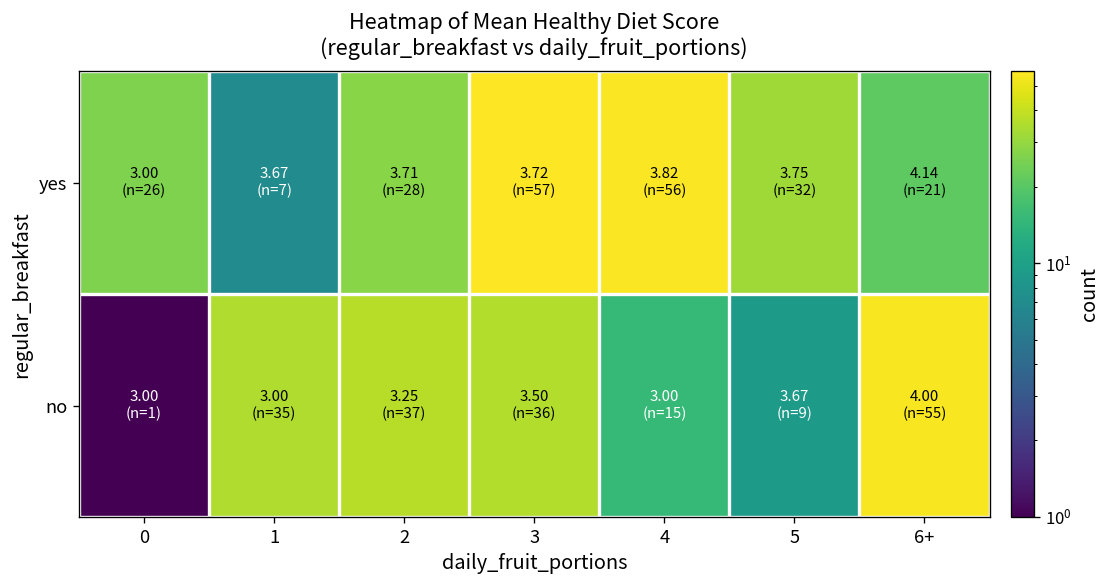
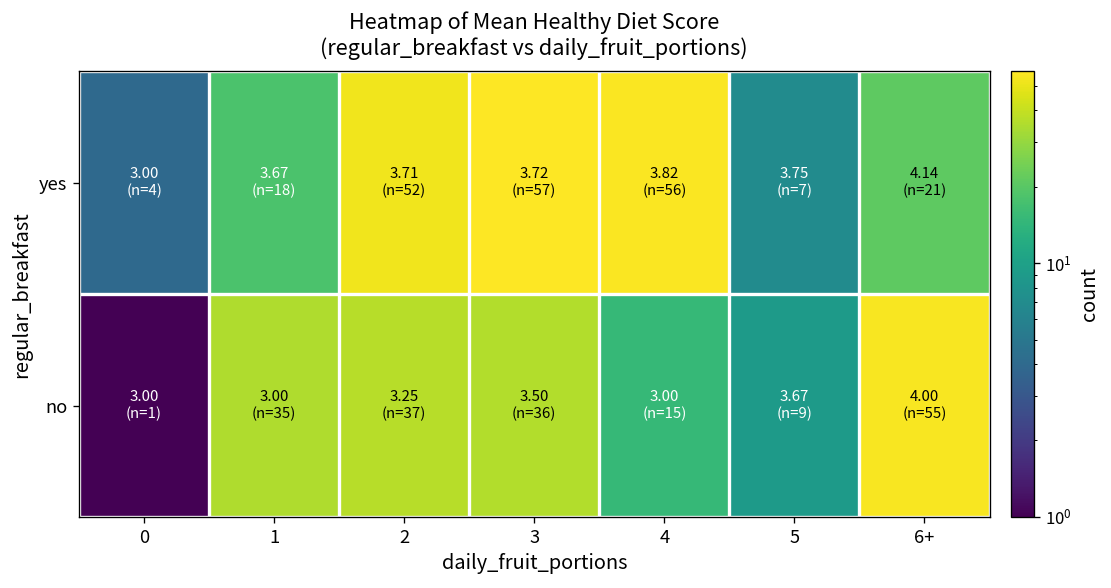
  {
    "yes": {
-     "0": 26,
-     "1": 7,
-     "2": 28,
-     "5": 32
+     "0": 4,
+     "1": 18,
+     "2": 52,
+     "5": 7
    }
  }
